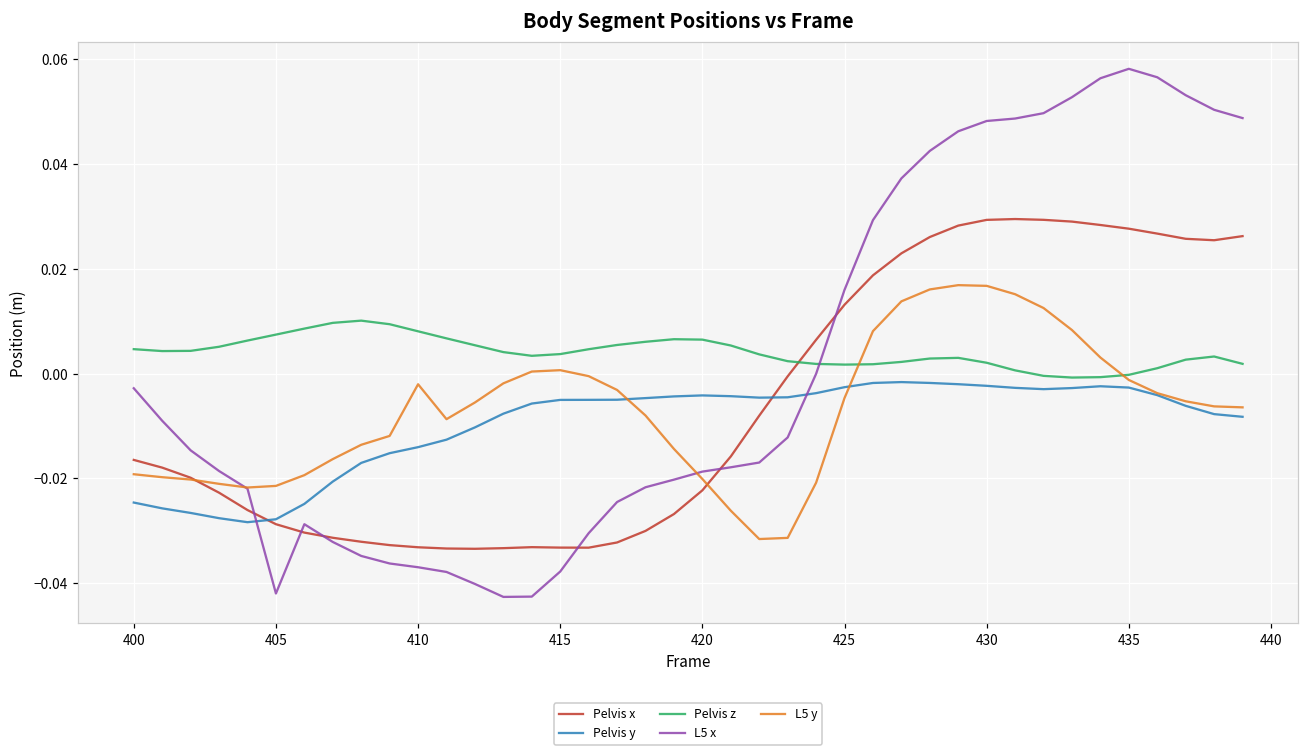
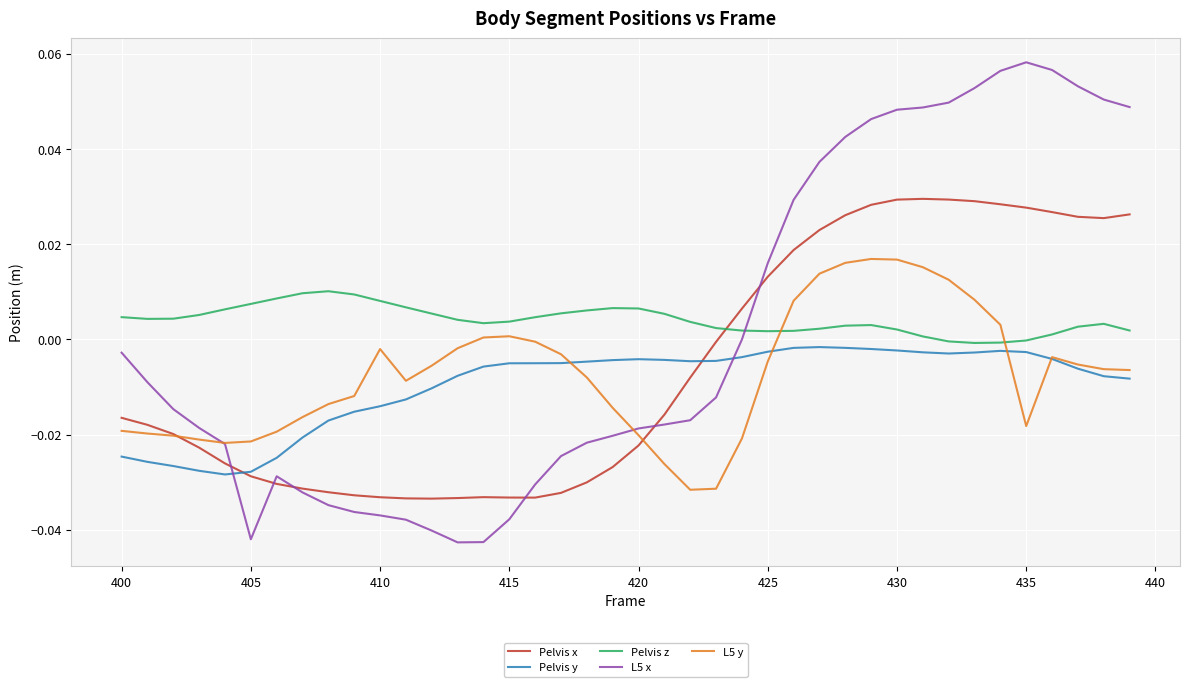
  {
    "Pelvis x": {
      "400": -0.016,
      "405": -0.029,
      "410": -0.033,
      "415": -0.033,
      "420": -0.022,
      "425": 0.013,
      "430": 0.029,
      "435": 0.028
    },
    "Pelvis y": {
      "400": -0.025,
      "405": -0.028,
      "410": -0.014,
      "415": -0.005,
      "420": -0.004,
      "425": -0.003,
      "430": -0.002,
      "435": -0.003
    },
    "Pelvis z": {
      "400": 0.005,
      "405": 0.007,
      "410": 0.008,
      "415": 0.004,
      "420": 0.006,
      "425": 0.002,
      "430": 0.002,
      "435": 0.000
    },
    "L5 x": {
      "400": -0.003,
      "405": -0.042,
      "410": -0.037,
      "415": -0.038,
      "420": -0.019,
      "425": 0.016,
      "430": 0.048,
      "435": 0.058
    },
    "L5 y": {
      "400": -0.019,
      "405": -0.021,
      "410": -0.002,
      "415": 0.001,
      "420": -0.020,
      "425": -0.005,
      "430": 0.017,
-     "435": -0.001
+     "435": -0.018
    }
  }
